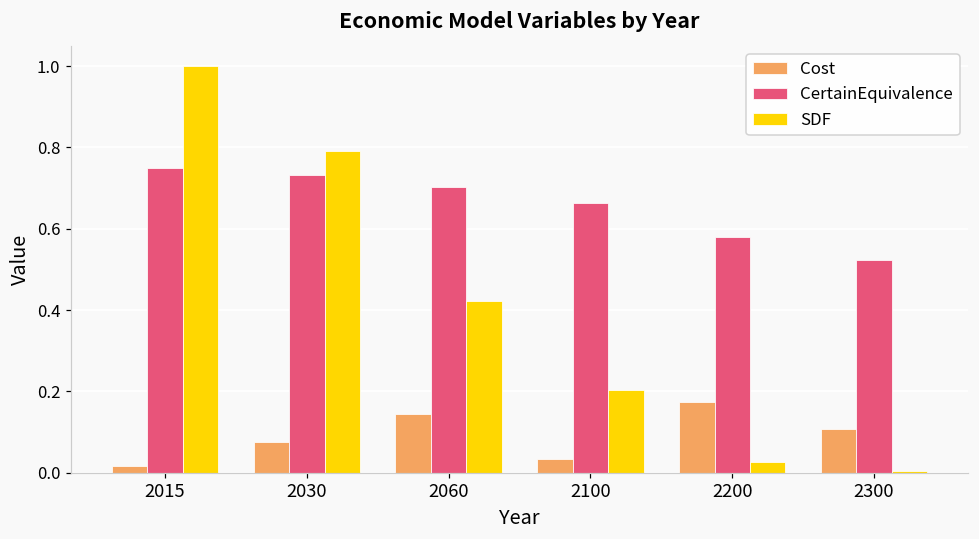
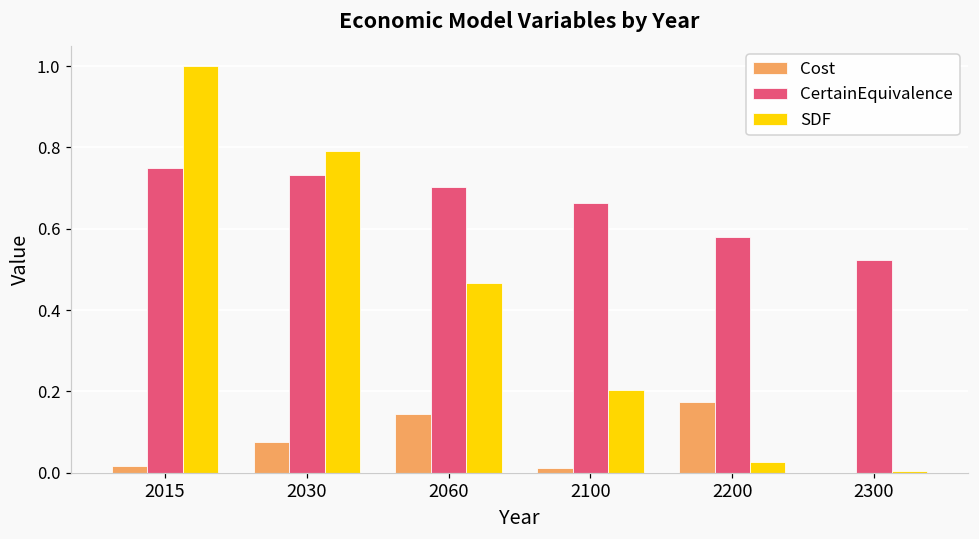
  {
    "Cost": {
      "2015": 0.02,
      "2030": 0.07,
      "2060": 0.15,
-     "2100": 0.03,
+     "2100": 0.01,
      "2200": 0.17,
-     "2300": 0.11
+     "2300": 0.00
    },
    "CertainEquivalence": {
      "2015": 0.75,
      "2030": 0.73,
      "2060": 0.70,
      "2100": 0.66,
      "2200": 0.58,
      "2300": 0.52
    },
    "SDF": {
      "2015": 1.00,
      "2030": 0.79,
-     "2060": 0.42,
+     "2060": 0.47,
      "2100": 0.20,
      "2200": 0.03
    }
  }
